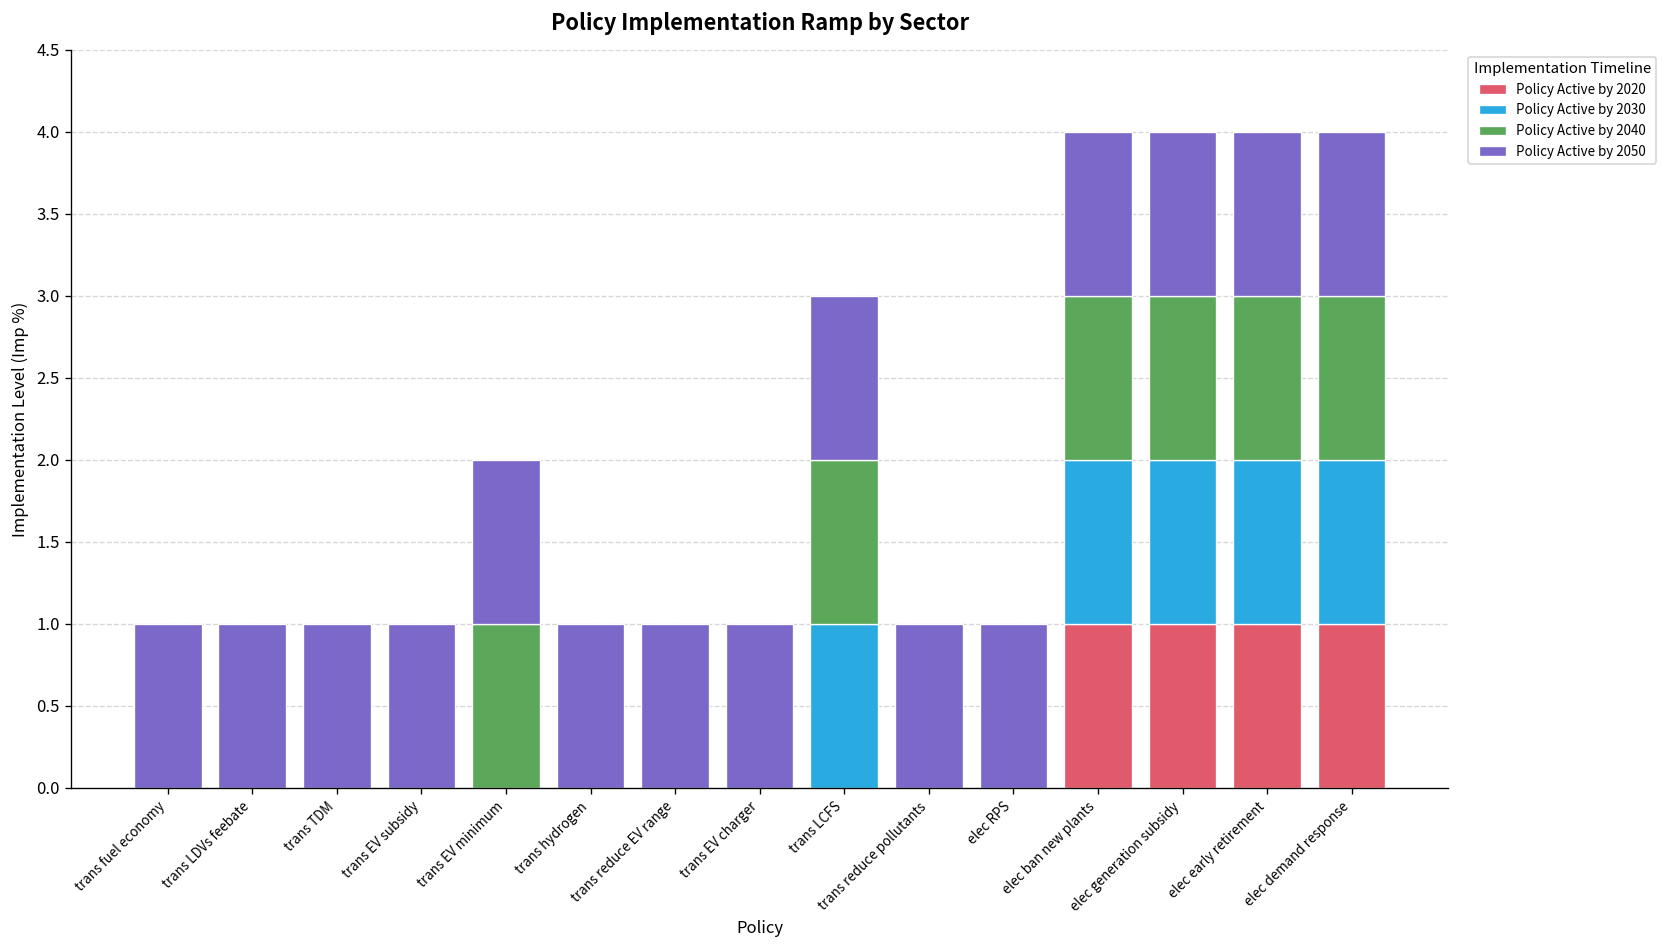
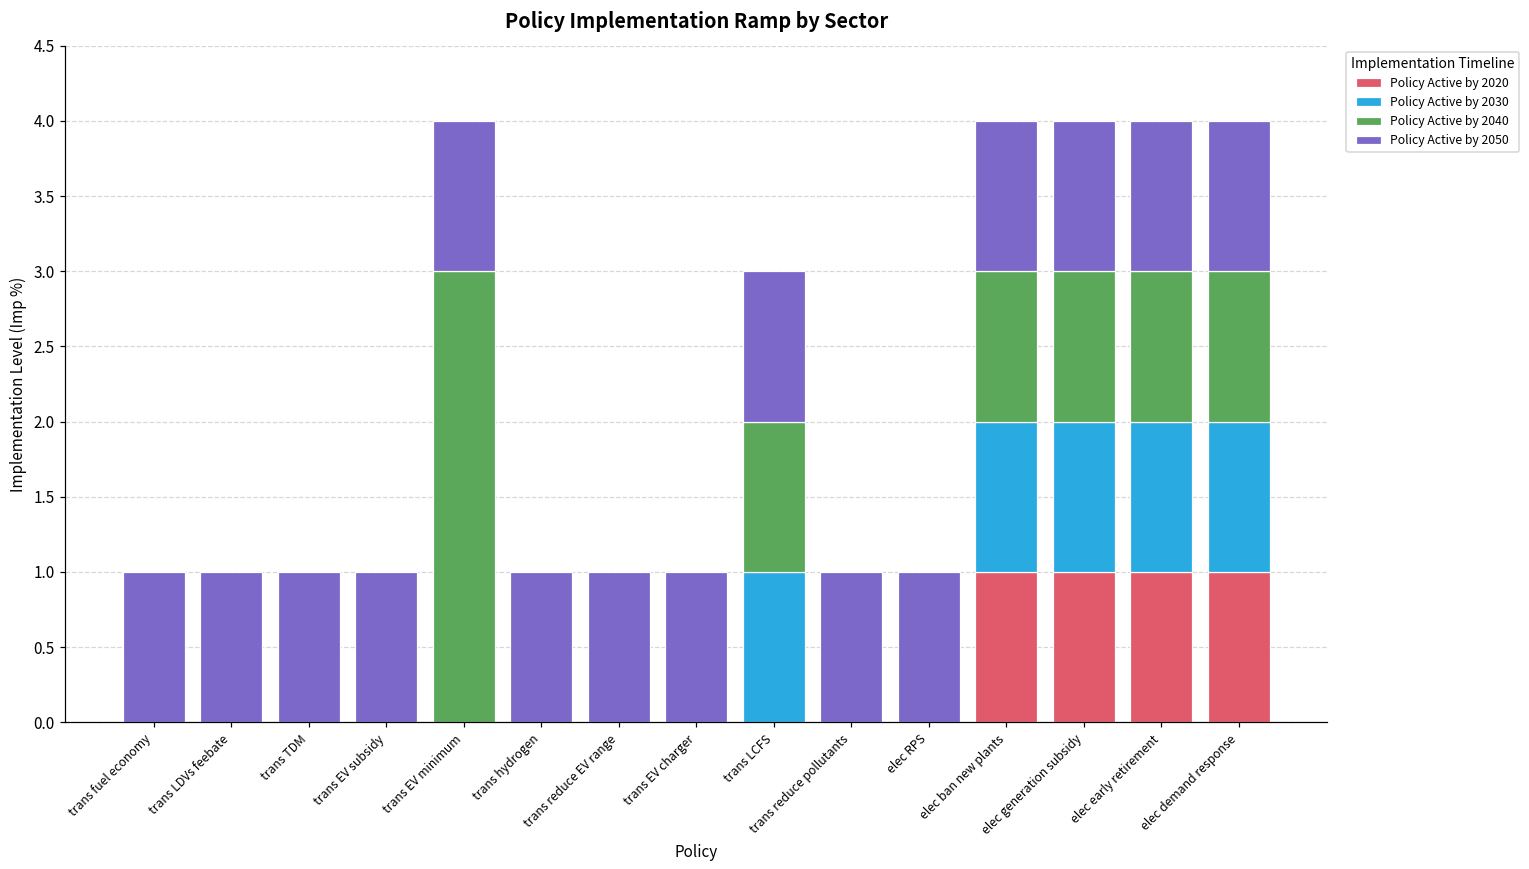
  {
    "Policy Active by 2020": {
      "trans fuel economy": 0,
      "trans LDVs feebate": 0,
      "trans TDM": 0,
      "trans EV subsidy": 0,
      "trans EV minimum": 0,
      "trans hydrogen": 0,
      "trans reduce EV range": 0,
      "trans EV charger": 0,
      "trans LCFS": 0,
      "trans reduce pollutants": 0,
      "elec RPS": 0,
      "elec ban new plants": 1,
      "elec generation subsidy": 1,
      "elec early retirement": 1,
      "elec demand response": 1
    },
    "Policy Active by 2030": {
      "trans fuel economy": 0,
      "trans LDVs feebate": 0,
      "trans TDM": 0,
      "trans EV subsidy": 0,
      "trans EV minimum": 0,
      "trans hydrogen": 0,
      "trans reduce EV range": 0,
      "trans EV charger": 0,
      "trans LCFS": 1,
      "trans reduce pollutants": 0,
      "elec RPS": 0,
      "elec ban new plants": 1,
      "elec generation subsidy": 1,
      "elec early retirement": 1,
      "elec demand response": 1
    },
    "Policy Active by 2040": {
      "trans fuel economy": 0,
      "trans LDVs feebate": 0,
      "trans TDM": 0,
      "trans EV subsidy": 0,
-     "trans EV minimum": 1,
+     "trans EV minimum": 3,
      "trans hydrogen": 0,
      "trans reduce EV range": 0,
      "trans EV charger": 0,
      "trans LCFS": 1,
      "trans reduce pollutants": 0,
      "elec RPS": 0,
      "elec ban new plants": 1,
      "elec generation subsidy": 1,
      "elec early retirement": 1,
      "elec demand response": 1
    },
    "Policy Active by 2050": {
      "trans fuel economy": 1,
      "trans LDVs feebate": 1,
      "trans TDM": 1,
      "trans EV subsidy": 1,
      "trans EV minimum": 1,
      "trans hydrogen": 1,
      "trans reduce EV range": 1,
      "trans EV charger": 1,
      "trans LCFS": 1,
      "trans reduce pollutants": 1,
      "elec RPS": 1,
      "elec ban new plants": 1,
      "elec generation subsidy": 1,
      "elec early retirement": 1,
      "elec demand response": 1
    }
  }
